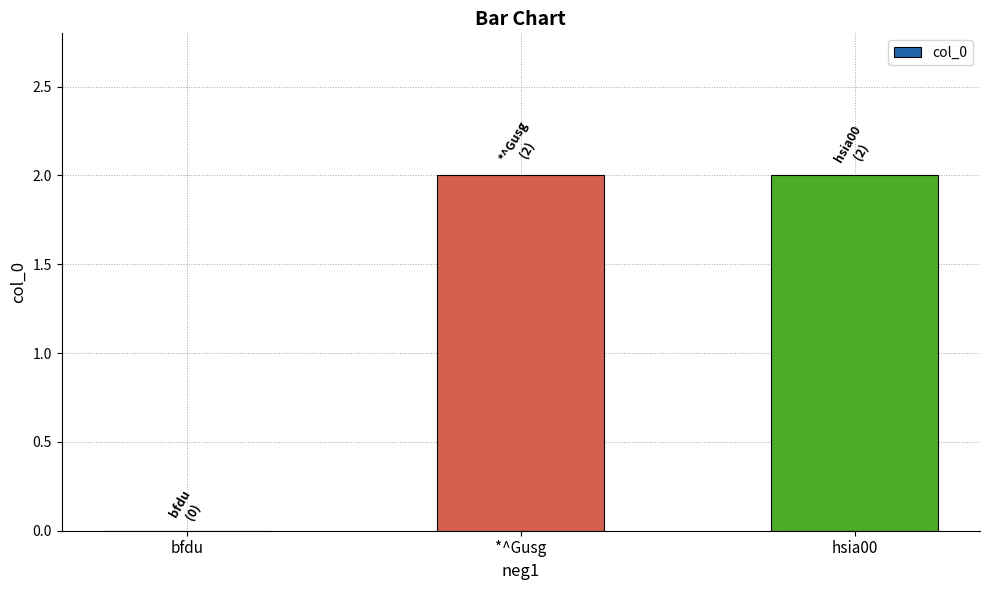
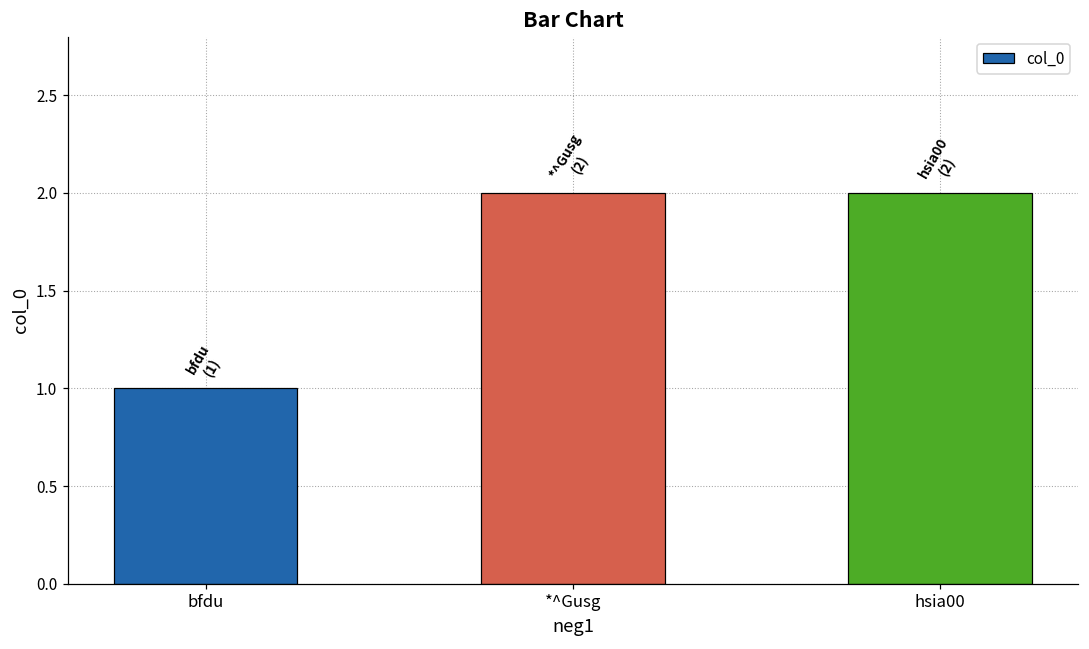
  {
-   "bfdu": "(0)",
+   "bfdu": "(1)",
    "*^Gusg": "(2)",
    "hsia00": "(2)"
  }
